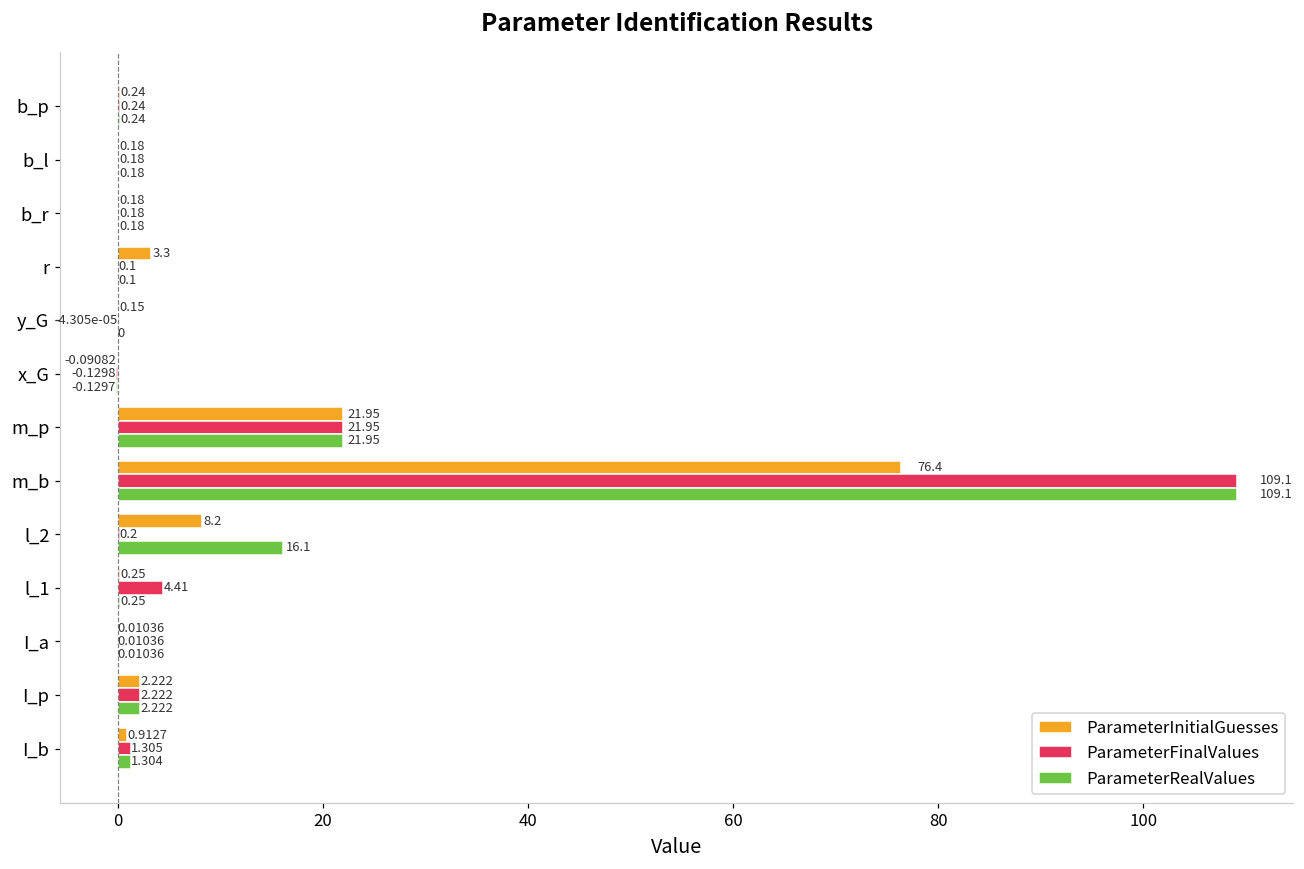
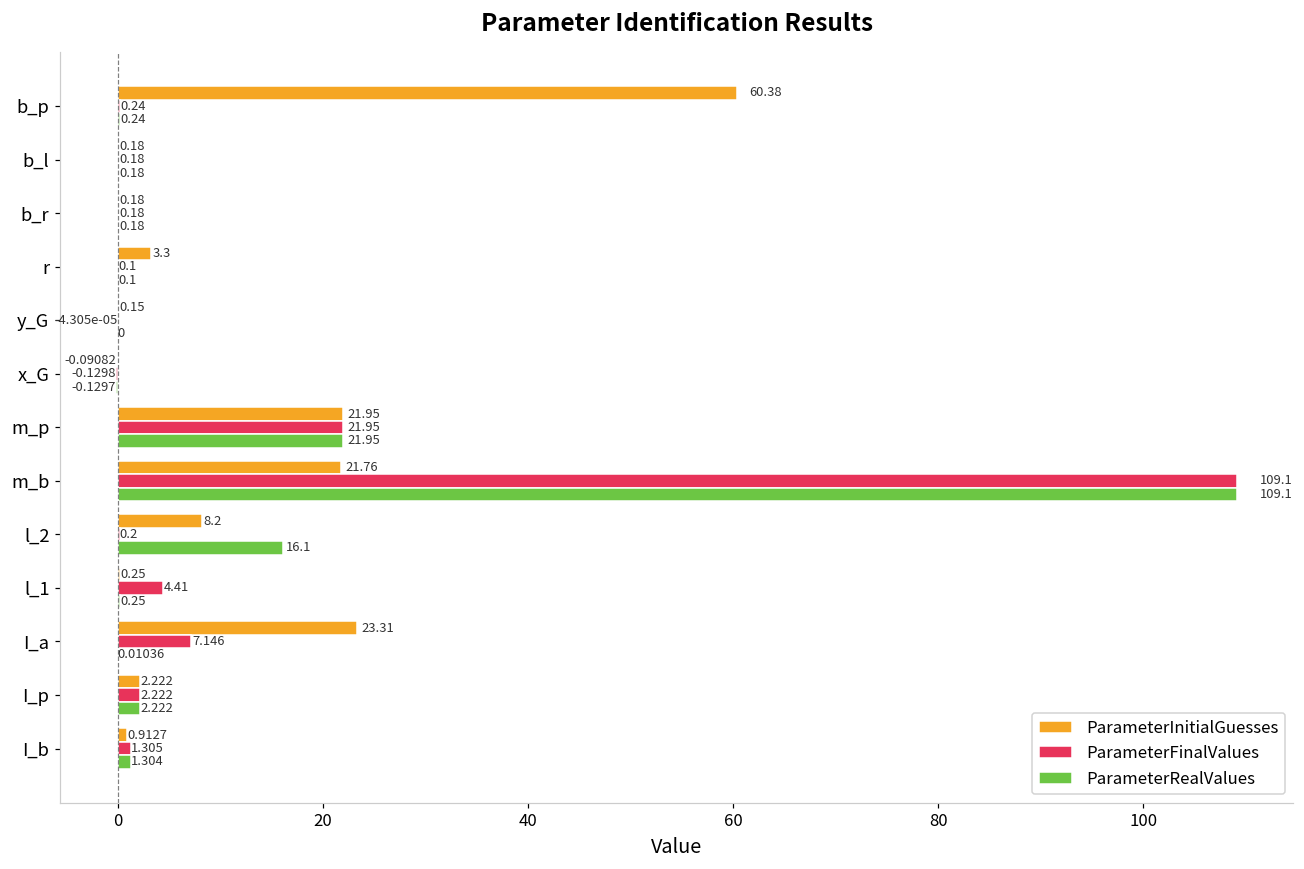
  {
    "ParameterInitialGuesses": {
-     "b_p": "0.24",
+     "b_p": "60.38",
      "b_l": "0.18",
      "b_r": "0.18",
      "r": "3.3",
      "y_G": "0.15",
      "x_G": "-0.09082",
      "m_p": "21.95",
-     "m_b": "76.4",
+     "m_b": "21.76",
      "l_2": "8.2",
      "l_1": "0.25",
-     "I_a": "0.01036",
+     "I_a": "23.31",
      "I_p": "2.222",
      "I_b": "0.9127"
    },
    "ParameterFinalValues": {
      "b_p": "0.24",
      "b_l": "0.18",
      "b_r": "0.18",
      "r": "0.1",
      "y_G": "-4.305e-05",
      "x_G": "-0.1298",
      "m_p": "21.95",
      "m_b": "109.1",
      "l_2": "0.2",
      "l_1": "4.41",
-     "I_a": "0.01036",
+     "I_a": "7.146",
      "I_p": "2.222",
      "I_b": "1.305"
    },
    "ParameterRealValues": {
      "b_p": "0.24",
      "b_l": "0.18",
      "b_r": "0.18",
      "r": "0.1",
      "y_G": "0",
      "x_G": "-0.1297",
      "m_p": "21.95",
      "m_b": "109.1",
      "l_2": "16.1",
      "l_1": "0.25",
      "I_a": "0.01036",
      "I_p": "2.222",
      "I_b": "1.304"
    }
  }
